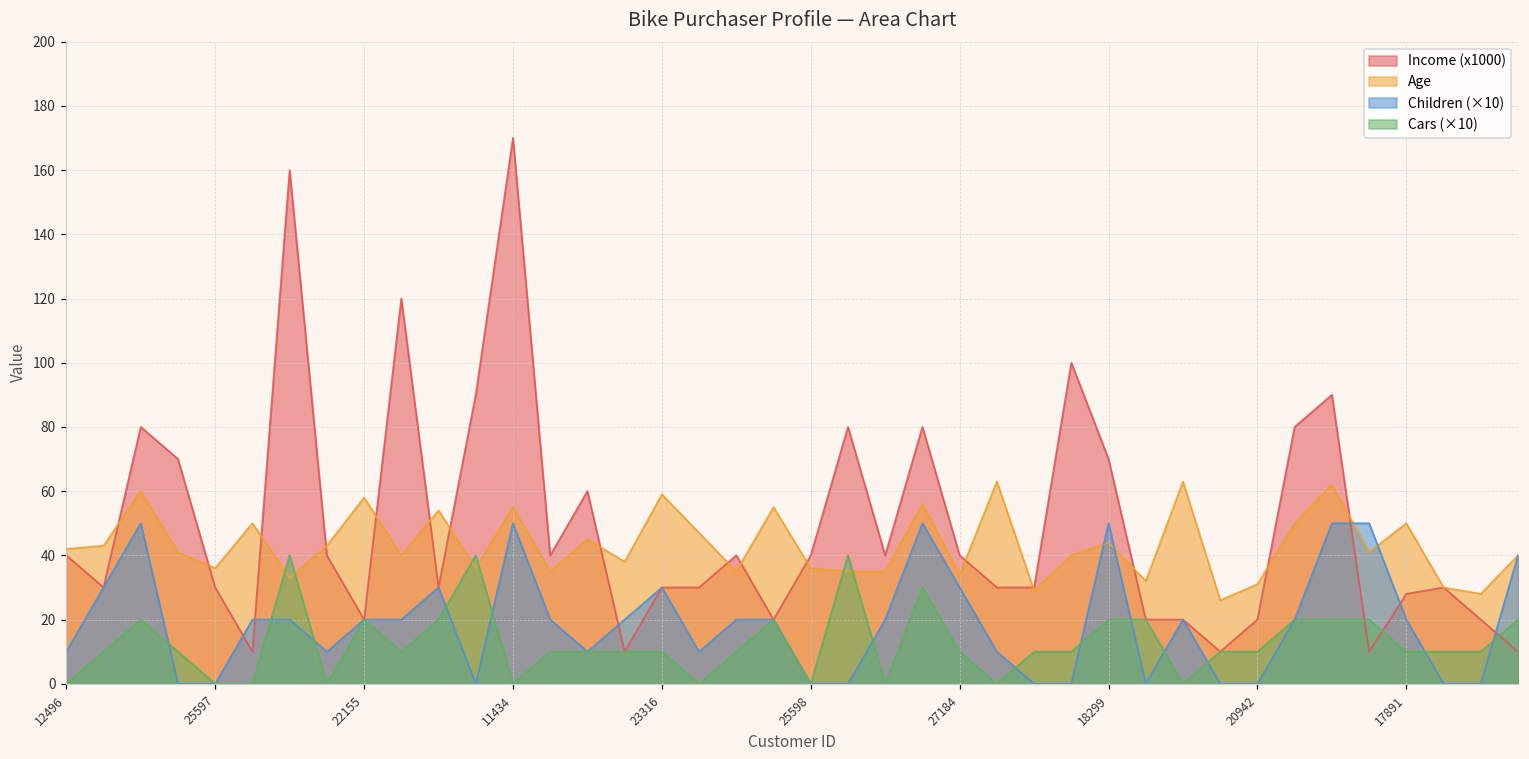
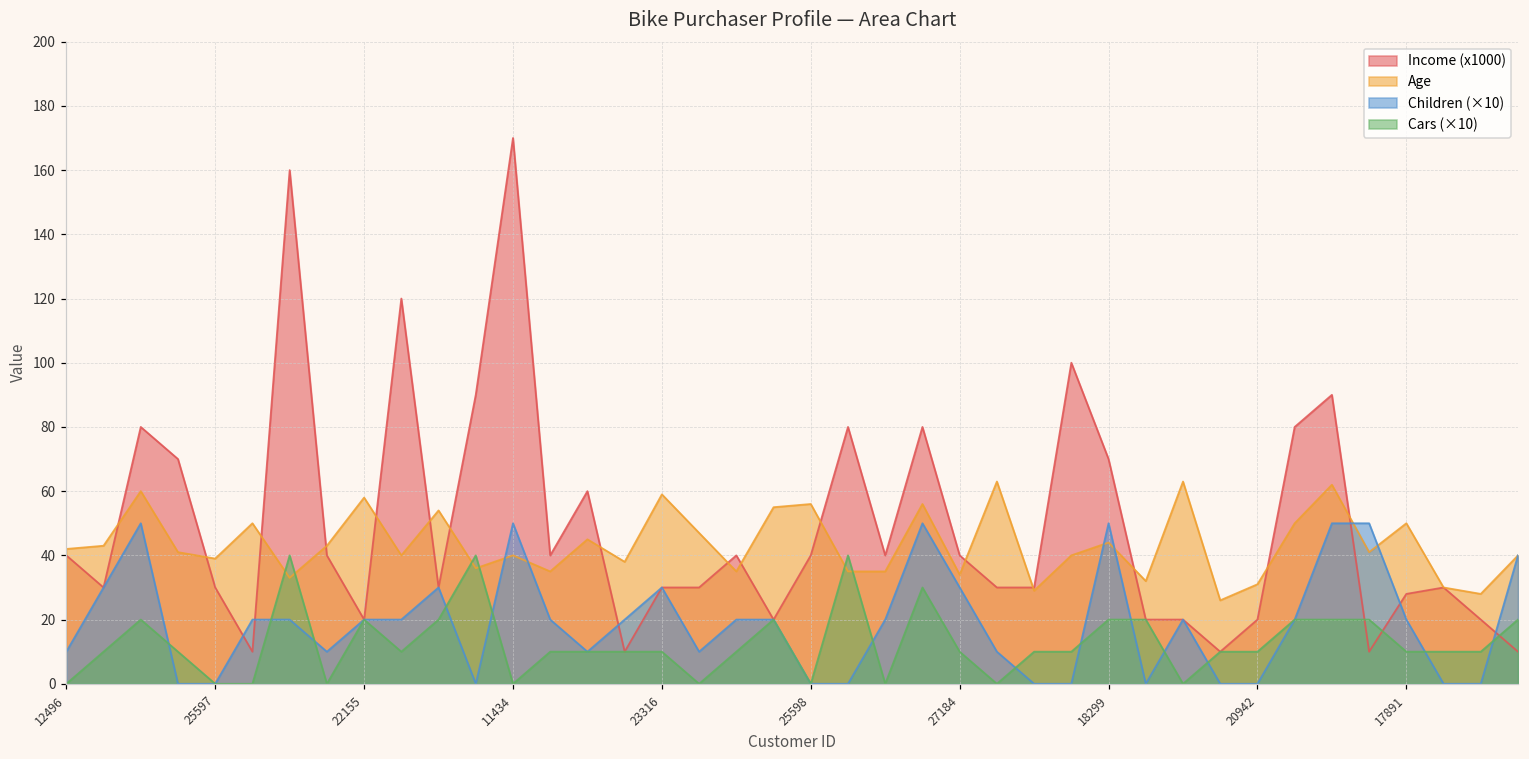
  {
    "Income (x1000)": {
      "12496": 40,
      "25597": 30,
      "11434": 170,
      "25598": 40,
      "27184": 40,
      "18299": 70,
      "20942": 20,
      "17891": 28
    },
    "Age": {
      "12496": 42,
-     "25597": 36,
+     "25597": 39,
      "22155": 58,
-     "11434": 55,
+     "11434": 40,
      "23316": 59,
-     "25598": 36,
+     "25598": 56,
      "27184": 34,
      "18299": 44,
      "20942": 31,
      "17891": 50
    },
    "Children (×10)": {
      "12496": 10,
      "11434": 50,
      "27184": 30,
      "18299": 50,
      "20942": 0,
      "17891": 20
    },
    "Cars (×10)": {
      "12496": 0,
      "11434": 0,
      "23316": 10,
      "27184": 10,
      "18299": 20,
      "20942": 10,
      "17891": 10
    }
  }
